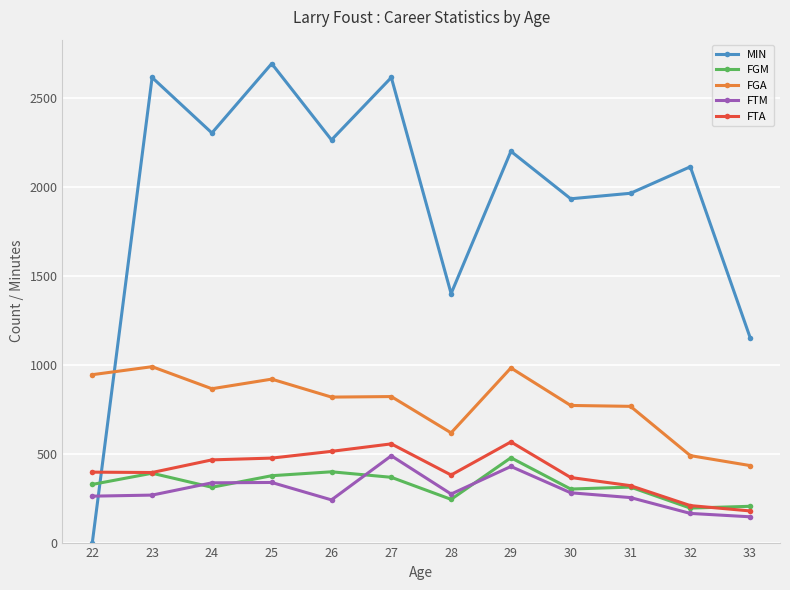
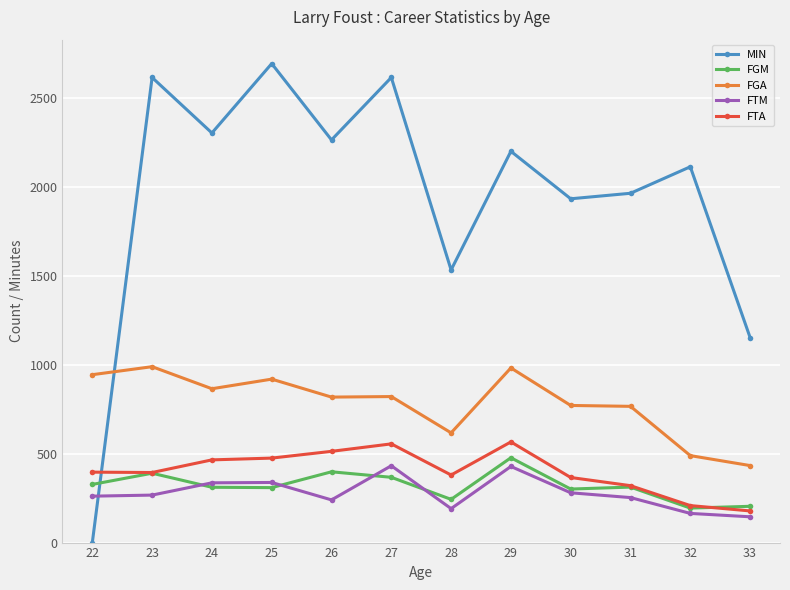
  {
    "MIN": {
      "22": 0,
      "23": 2620,
      "24": 2300,
      "25": 2690,
      "26": 2260,
      "27": 2620,
-     "28": 1400,
+     "28": 1530,
      "29": 2200,
      "30": 1930,
      "31": 1960,
      "32": 2110,
      "33": 1150
    },
    "FGM": {
      "22": 330,
      "24": 310,
-     "25": 380,
+     "25": 310,
      "26": 400,
      "27": 370,
      "28": 240,
      "29": 480,
      "30": 300,
      "33": 200
    },
    "FTM": {
      "22": 260,
      "23": 270,
      "24": 340,
      "25": 340,
      "26": 240,
-     "27": 490,
-     "28": 270,
+     "27": 430,
+     "28": 190,
      "29": 430,
      "30": 280,
      "31": 250,
      "32": 160,
      "33": 150
    }
  }
